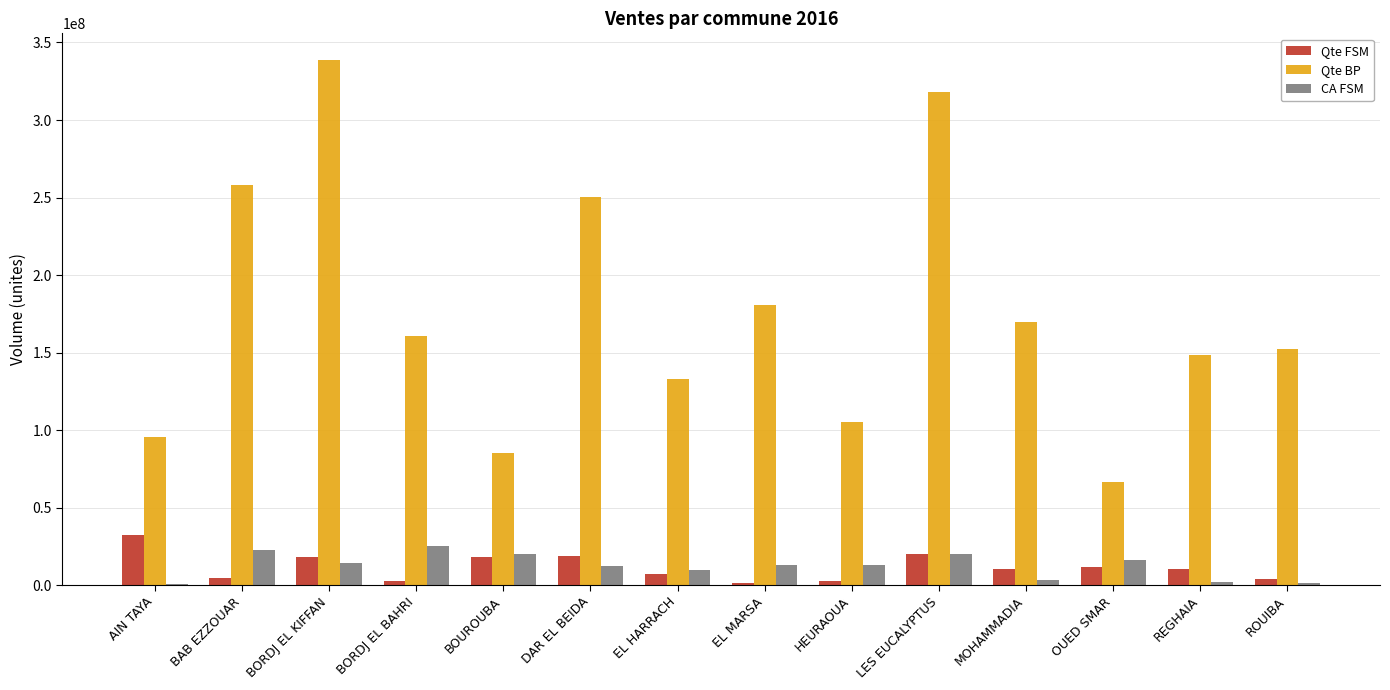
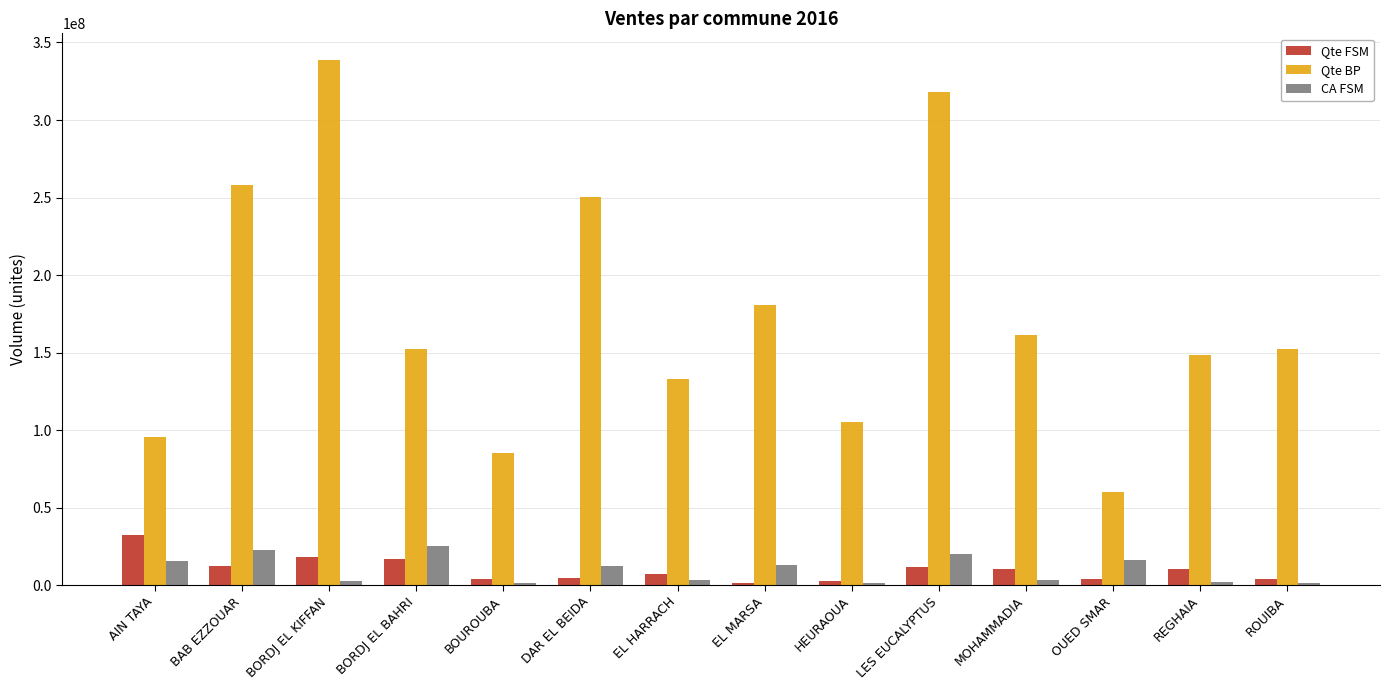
  {
    "Qte FSM": {
      "AIN TAYA": 32000000,
-     "BAB EZZOUAR": 5000000,
+     "BAB EZZOUAR": 12000000,
      "BORDJ EL KIFFAN": 18000000,
-     "BORDJ EL BAHRI": 3000000,
-     "BOUROUBA": 18000000,
-     "DAR EL BEIDA": 19000000,
+     "BORDJ EL BAHRI": 17000000,
+     "BOUROUBA": 4000000,
+     "DAR EL BEIDA": 5000000,
      "EL HARRACH": 7000000,
      "HEURAOUA": 3000000,
-     "LES EUCALYPTUS": 20000000,
+     "LES EUCALYPTUS": 12000000,
      "MOHAMMADIA": 10000000,
-     "OUED SMAR": 12000000,
+     "OUED SMAR": 4000000,
      "REGHAIA": 10000000,
      "ROUIBA": 4000000
    },
    "Qte BP": {
      "AIN TAYA": 95000000,
      "BAB EZZOUAR": 258000000,
      "BORDJ EL KIFFAN": 339000000,
-     "BORDJ EL BAHRI": 161000000,
+     "BORDJ EL BAHRI": 153000000,
      "BOUROUBA": 85000000,
      "DAR EL BEIDA": 250000000,
      "EL HARRACH": 133000000,
      "EL MARSA": 181000000,
      "HEURAOUA": 105000000,
      "LES EUCALYPTUS": 318000000,
-     "MOHAMMADIA": 169000000,
-     "OUED SMAR": 66000000,
+     "MOHAMMADIA": 161000000,
+     "OUED SMAR": 60000000,
      "REGHAIA": 149000000,
      "ROUIBA": 152000000
    },
    "CA FSM": {
-     "AIN TAYA": 1000000,
+     "AIN TAYA": 16000000,
      "BAB EZZOUAR": 23000000,
-     "BORDJ EL KIFFAN": 15000000,
+     "BORDJ EL KIFFAN": 3000000,
      "BORDJ EL BAHRI": 26000000,
-     "BOUROUBA": 20000000,
+     "BOUROUBA": 1000000,
      "DAR EL BEIDA": 12000000,
-     "EL HARRACH": 9000000,
+     "EL HARRACH": 3000000,
      "EL MARSA": 13000000,
-     "HEURAOUA": 13000000,
+     "HEURAOUA": 1000000,
      "LES EUCALYPTUS": 20000000,
      "MOHAMMADIA": 4000000,
      "OUED SMAR": 16000000,
      "REGHAIA": 2000000
    }
  }
